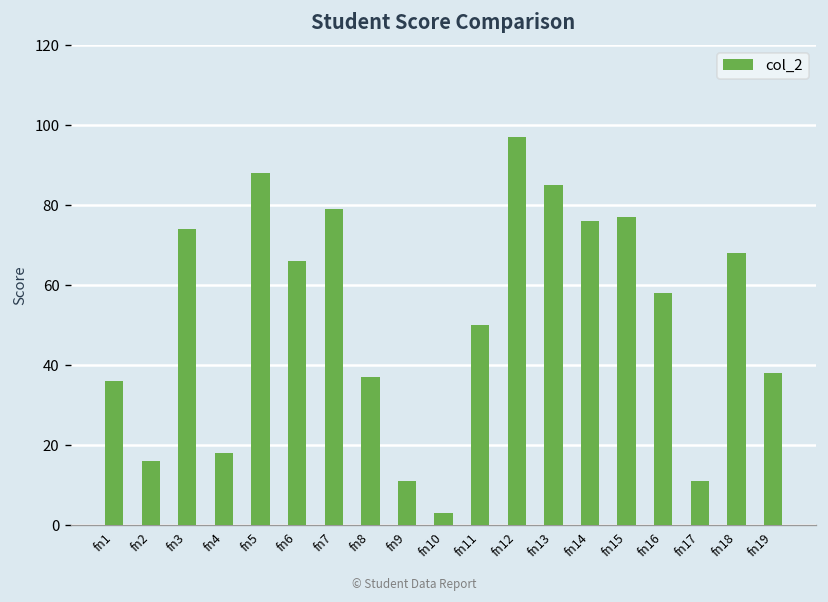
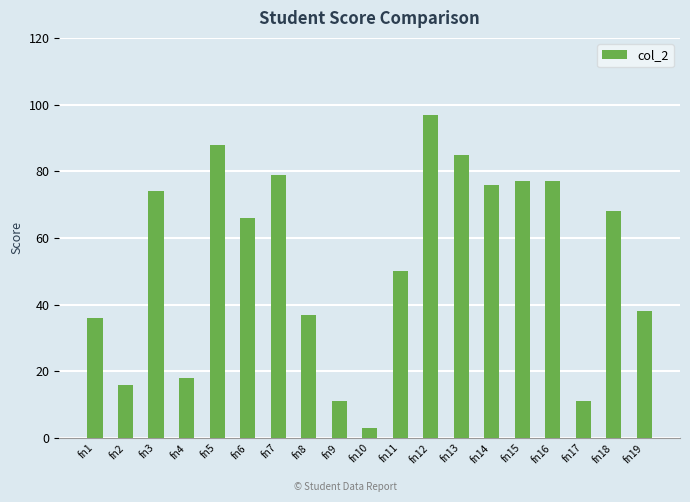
  {
    "fn1": 36,
    "fn2": 16,
    "fn3": 74,
    "fn4": 18,
    "fn5": 88,
    "fn6": 66,
    "fn7": 79,
    "fn8": 37,
    "fn9": 11,
    "fn10": 3,
    "fn11": 50,
    "fn12": 97,
    "fn13": 85,
    "fn14": 76,
    "fn15": 77,
-   "fn16": 58,
+   "fn16": 77,
    "fn17": 11,
    "fn18": 68,
    "fn19": 38
  }
